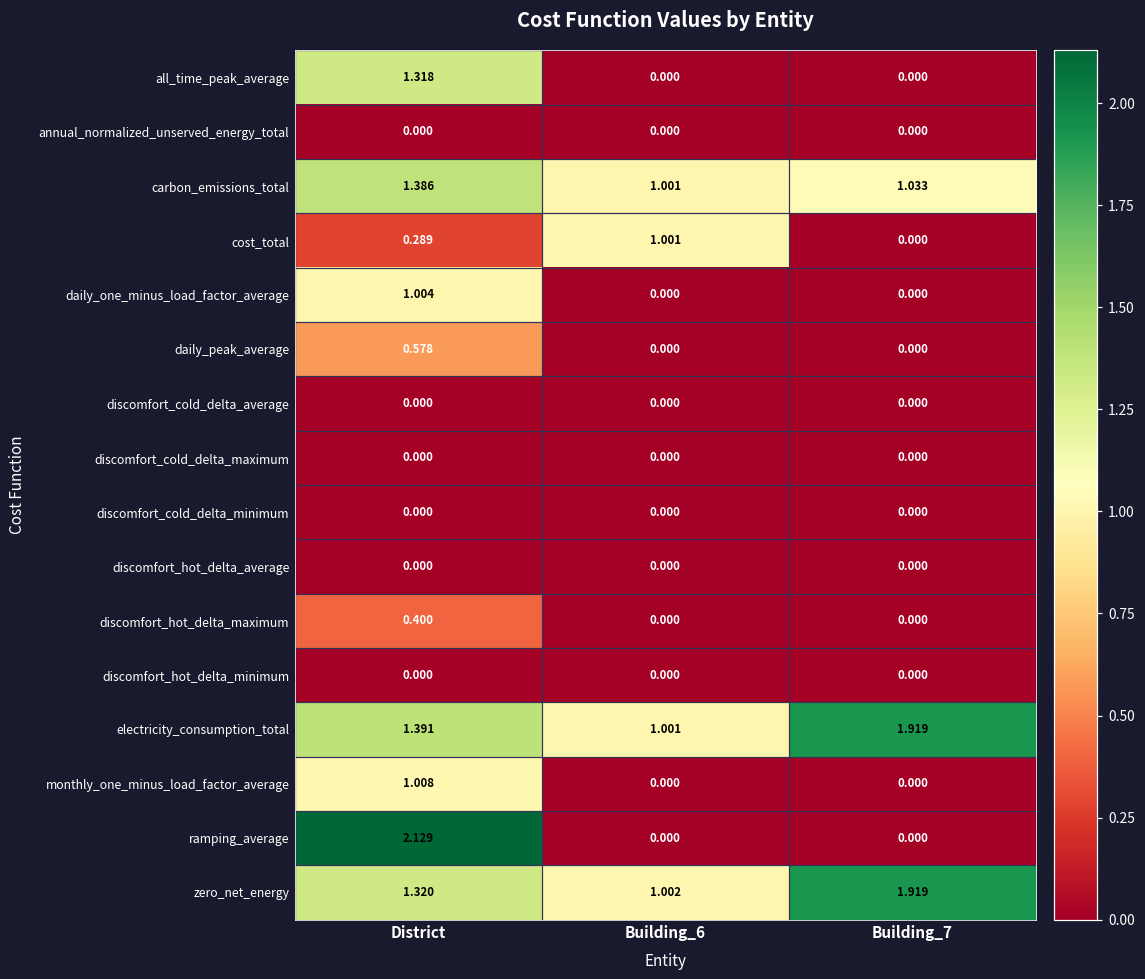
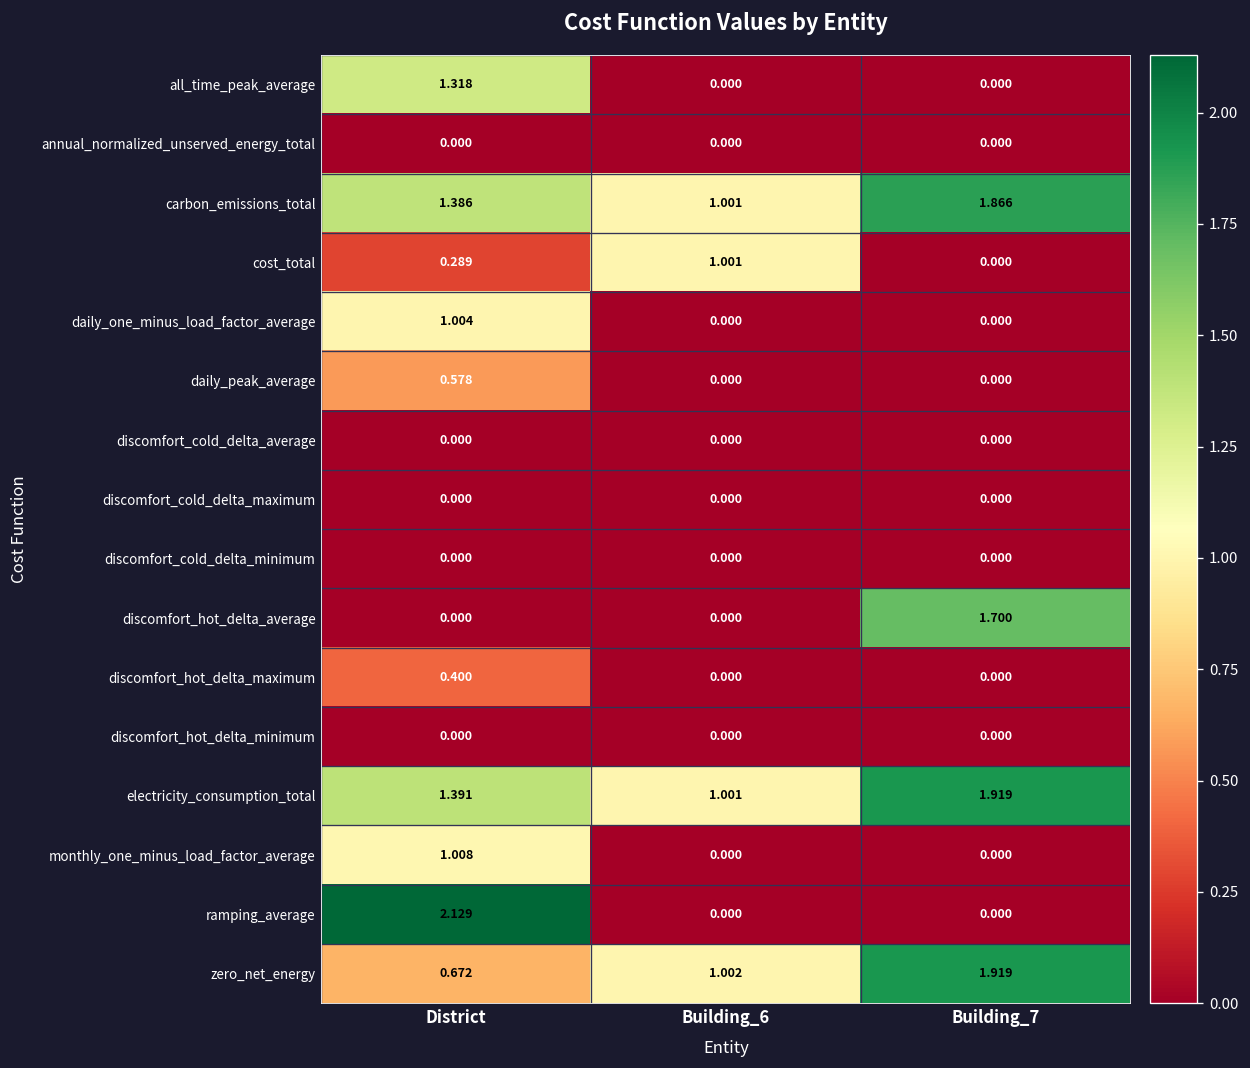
  {
    "all_time_peak_average": {
      "District": 1.318,
      "Building_6": 0.000,
      "Building_7": 0.000
    },
    "annual_normalized_unserved_energy_total": {
      "District": 0.000,
      "Building_6": 0.000,
      "Building_7": 0.000
    },
    "carbon_emissions_total": {
      "District": 1.386,
      "Building_6": 1.001,
-     "Building_7": 1.033
+     "Building_7": 1.866
    },
    "cost_total": {
      "District": 0.289,
      "Building_6": 1.001,
      "Building_7": 0.000
    },
    "daily_one_minus_load_factor_average": {
      "District": 1.004,
      "Building_6": 0.000,
      "Building_7": 0.000
    },
    "daily_peak_average": {
      "District": 0.578,
      "Building_6": 0.000,
      "Building_7": 0.000
    },
    "discomfort_cold_delta_average": {
      "District": 0.000,
      "Building_6": 0.000,
      "Building_7": 0.000
    },
    "discomfort_cold_delta_maximum": {
      "District": 0.000,
      "Building_6": 0.000,
      "Building_7": 0.000
    },
    "discomfort_cold_delta_minimum": {
      "District": 0.000,
      "Building_6": 0.000,
      "Building_7": 0.000
    },
    "discomfort_hot_delta_average": {
      "District": 0.000,
      "Building_6": 0.000,
-     "Building_7": 0.000
+     "Building_7": 1.700
    },
    "discomfort_hot_delta_maximum": {
      "District": 0.400,
      "Building_6": 0.000,
      "Building_7": 0.000
    },
    "discomfort_hot_delta_minimum": {
      "District": 0.000,
      "Building_6": 0.000,
      "Building_7": 0.000
    },
    "electricity_consumption_total": {
      "District": 1.391,
      "Building_6": 1.001,
      "Building_7": 1.919
    },
    "monthly_one_minus_load_factor_average": {
      "District": 1.008,
      "Building_6": 0.000,
      "Building_7": 0.000
    },
    "ramping_average": {
      "District": 2.129,
      "Building_6": 0.000,
      "Building_7": 0.000
    },
    "zero_net_energy": {
-     "District": 1.320,
+     "District": 0.672,
      "Building_6": 1.002,
      "Building_7": 1.919
    }
  }
